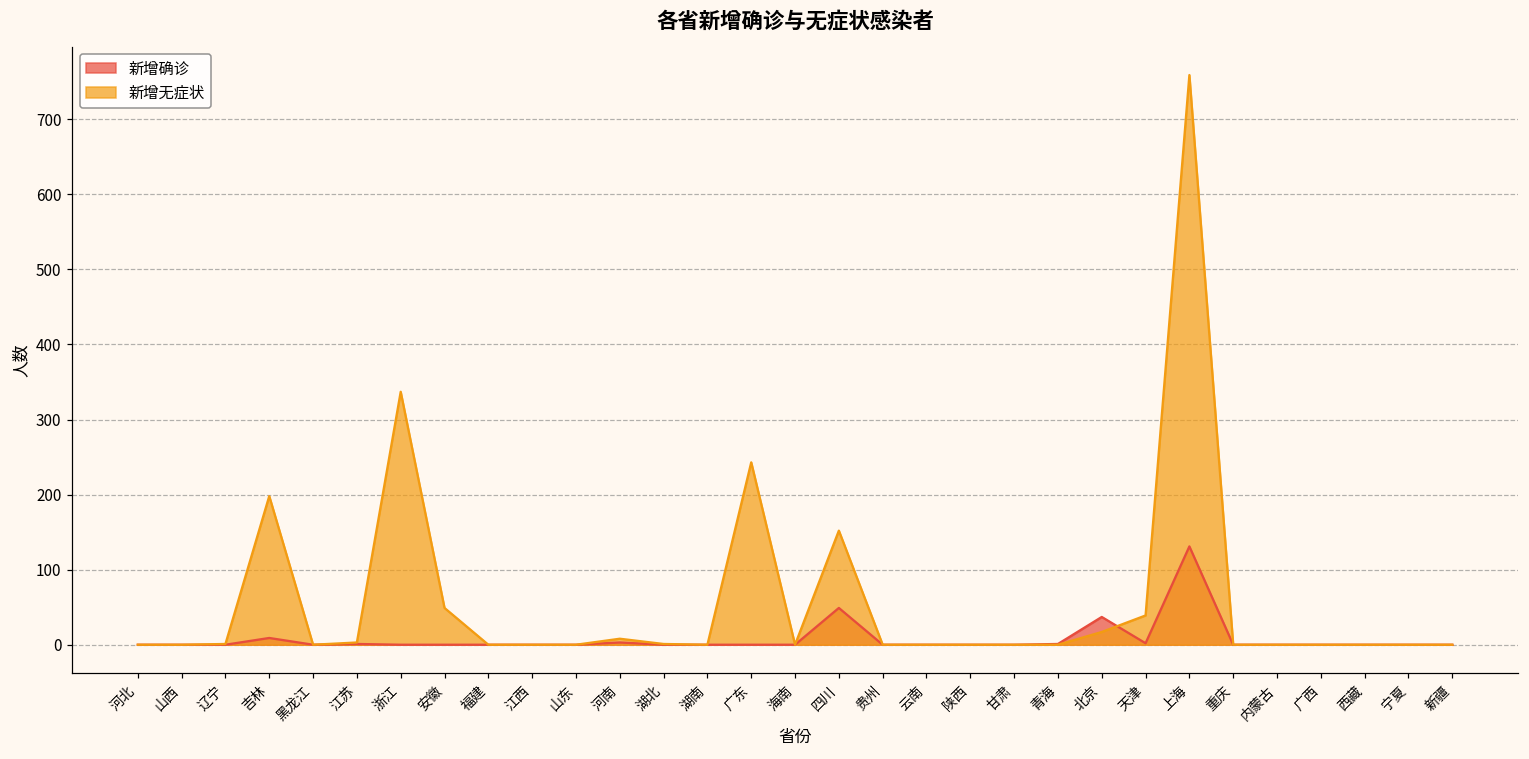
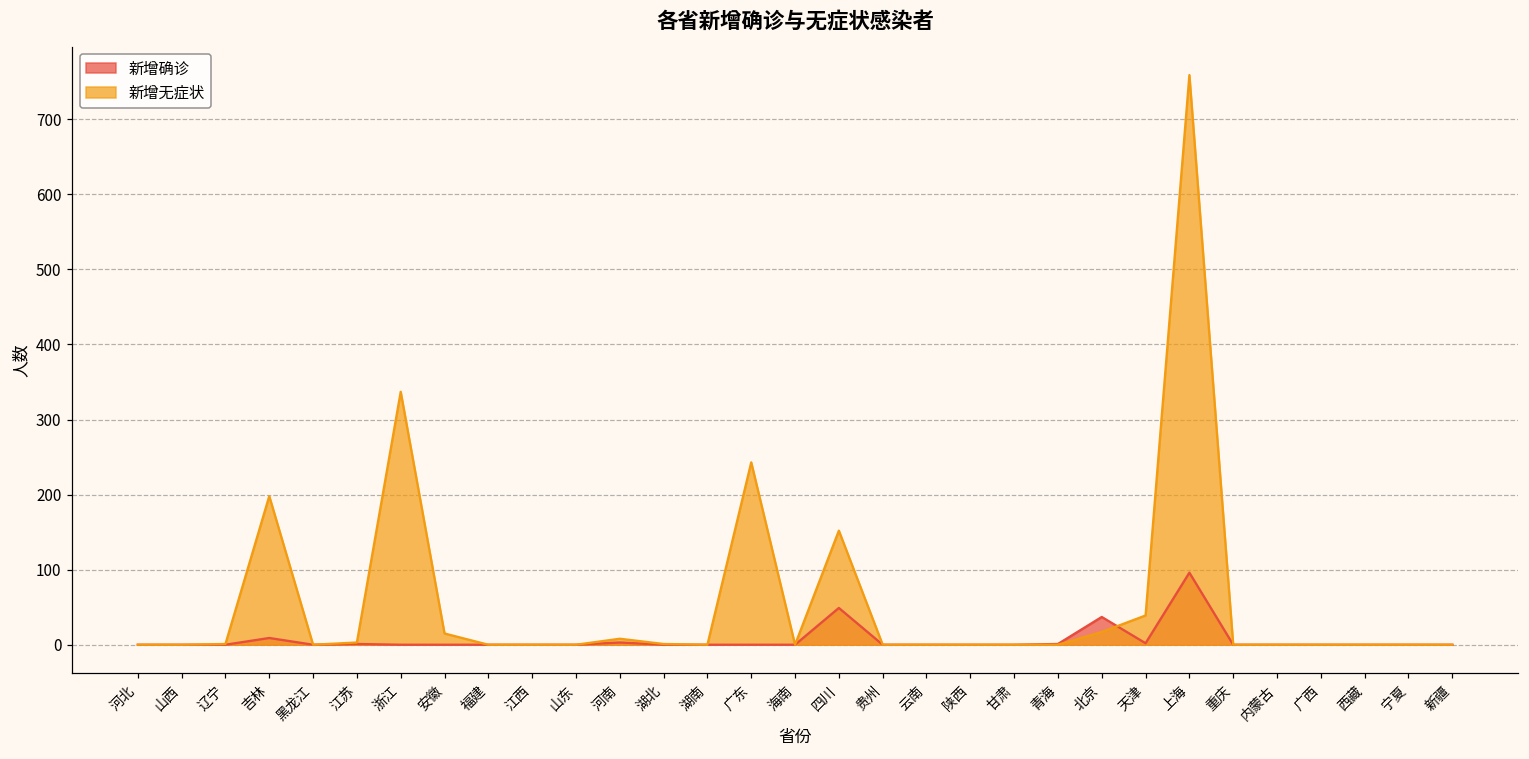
  {
    "新增确诊": {
      "吉林": 10,
      "浙江": 0,
      "安徽": 0,
      "河南": 0,
      "广东": 0,
      "四川": 50,
      "北京": 40,
      "天津": 0,
-     "上海": 130
+     "上海": 100
    },
    "新增无症状": {
      "吉林": 200,
      "浙江": 340,
-     "安徽": 50,
+     "安徽": 20,
      "河南": 10,
      "广东": 240,
      "四川": 150,
      "北京": 20,
      "天津": 40,
      "上海": 760
    }
  }
